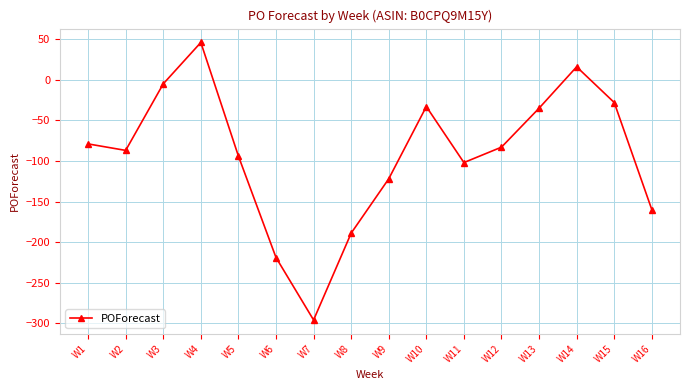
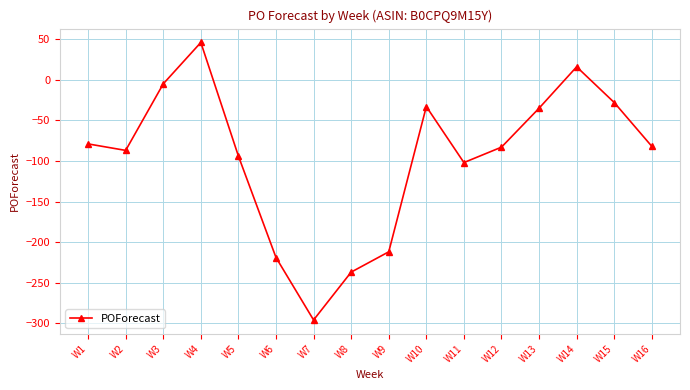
  {
    "W1": -80,
    "W2": -90,
    "W3": -10,
    "W4": 50,
    "W5": -90,
    "W6": -220,
    "W7": -300,
-   "W8": -190,
-   "W9": -120,
+   "W8": -240,
+   "W9": -210,
    "W10": -30,
    "W11": -100,
    "W12": -80,
    "W13": -40,
    "W14": 20,
    "W15": -30,
-   "W16": -160
+   "W16": -80
  }
